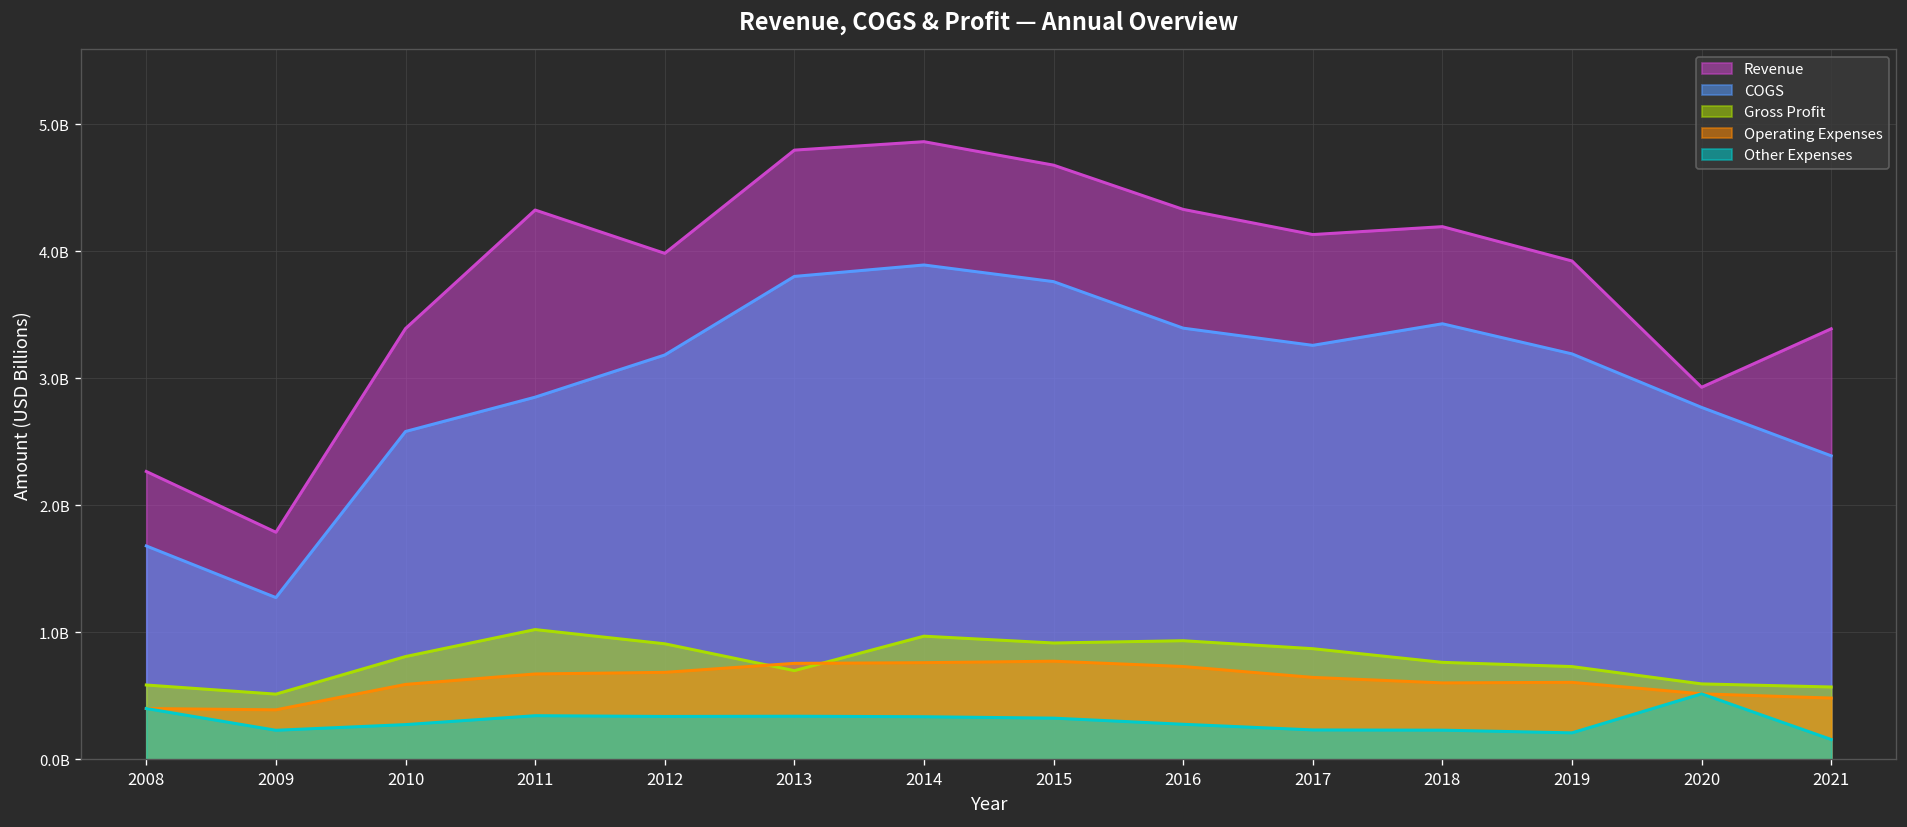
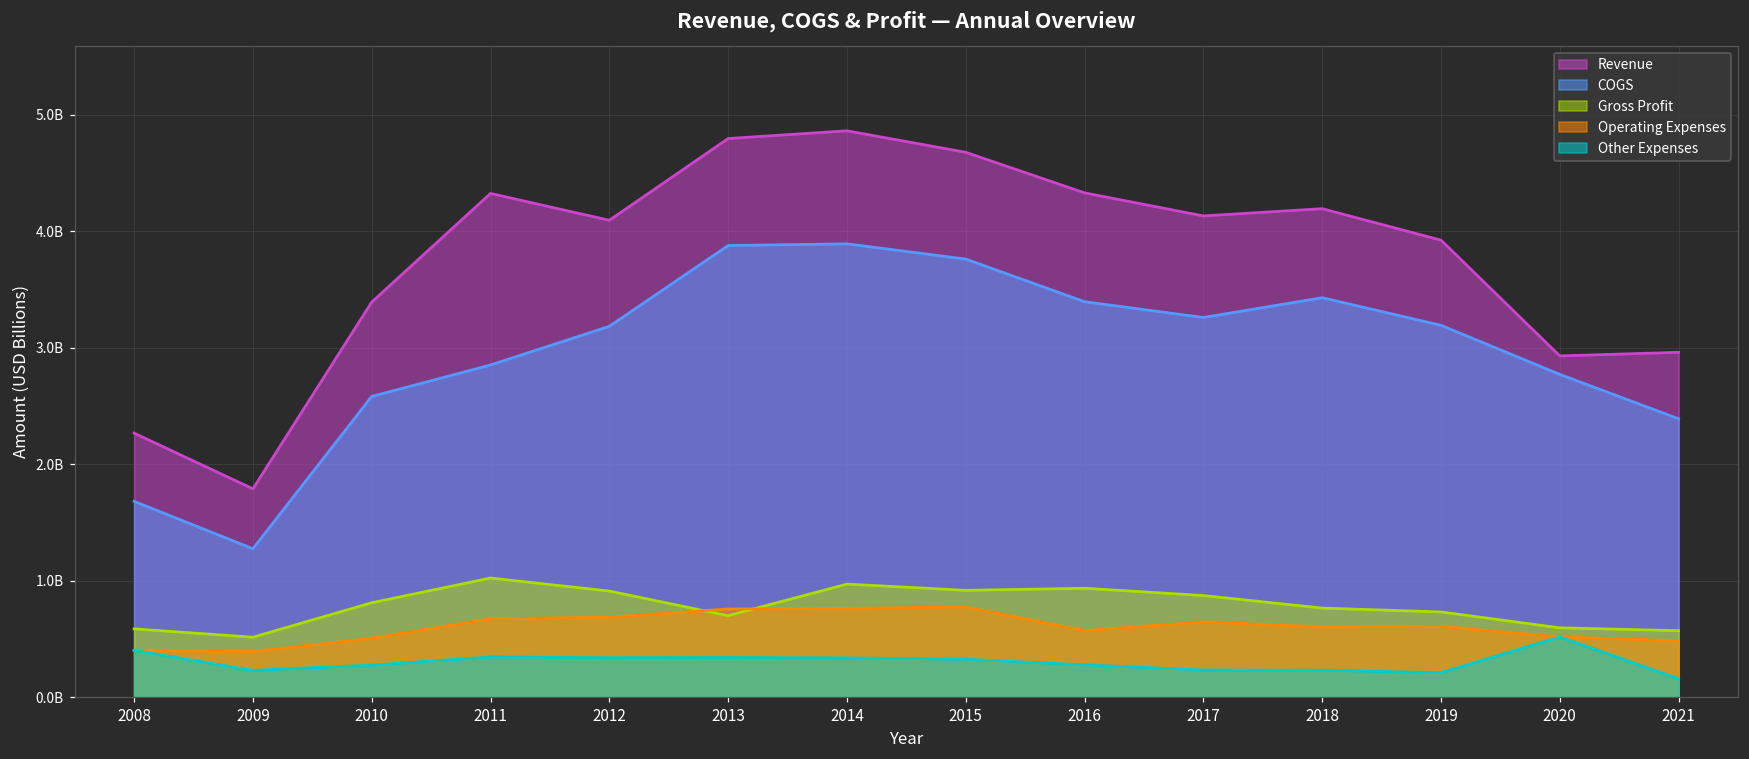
  {
    "Revenue": {
      "2008": 2270000000,
      "2009": 1790000000,
      "2010": 3390000000,
      "2011": 4320000000,
-     "2012": 3980000000,
+     "2012": 4090000000,
      "2013": 4800000000,
      "2014": 4860000000,
      "2015": 4680000000,
      "2016": 4330000000,
      "2017": 4130000000,
      "2018": 4190000000,
      "2019": 3920000000,
      "2020": 2930000000,
-     "2021": 3390000000
+     "2021": 2960000000
    },
    "COGS": {
      "2008": 1680000000,
      "2009": 1270000000,
      "2010": 2580000000,
      "2011": 2850000000,
      "2012": 3180000000,
-     "2013": 3800000000,
+     "2013": 3880000000,
      "2014": 3890000000,
      "2015": 3760000000,
      "2016": 3390000000,
      "2017": 3260000000,
      "2018": 3430000000,
      "2019": 3190000000,
      "2020": 2770000000,
      "2021": 2390000000
    },
    "Gross Profit": {
      "2008": 590000000,
      "2009": 510000000,
      "2010": 810000000,
      "2011": 1020000000,
      "2012": 910000000,
      "2013": 700000000,
      "2014": 970000000,
      "2015": 920000000,
      "2016": 930000000,
      "2017": 870000000,
      "2018": 760000000,
      "2019": 730000000,
      "2020": 590000000,
      "2021": 570000000
    },
    "Operating Expenses": {
      "2009": 390000000,
-     "2010": 590000000,
+     "2010": 510000000,
      "2011": 670000000,
      "2012": 690000000,
      "2013": 760000000,
      "2014": 760000000,
      "2015": 770000000,
-     "2016": 730000000,
+     "2016": 570000000,
      "2017": 650000000,
      "2018": 600000000,
      "2019": 610000000,
      "2021": 480000000
    },
    "Other Expenses": {
      "2009": 230000000,
      "2010": 270000000,
      "2011": 340000000,
      "2012": 340000000,
      "2013": 340000000,
      "2014": 340000000,
      "2015": 330000000,
      "2016": 280000000,
      "2017": 230000000,
      "2018": 230000000,
      "2019": 210000000,
      "2021": 160000000
    }
  }
